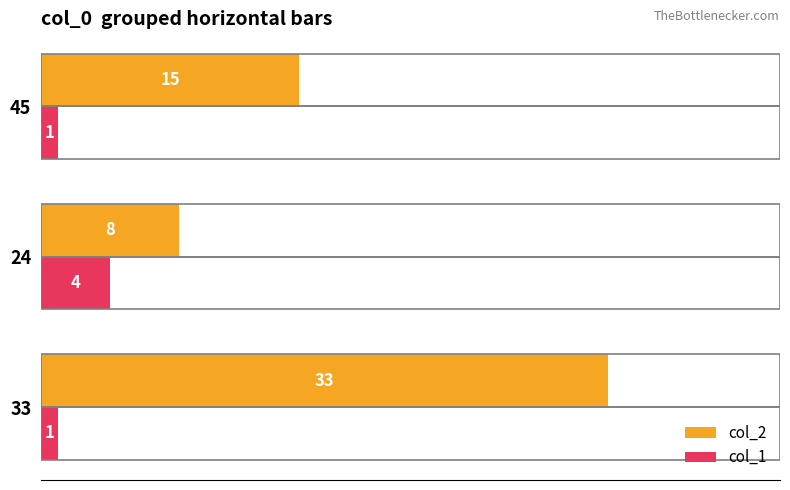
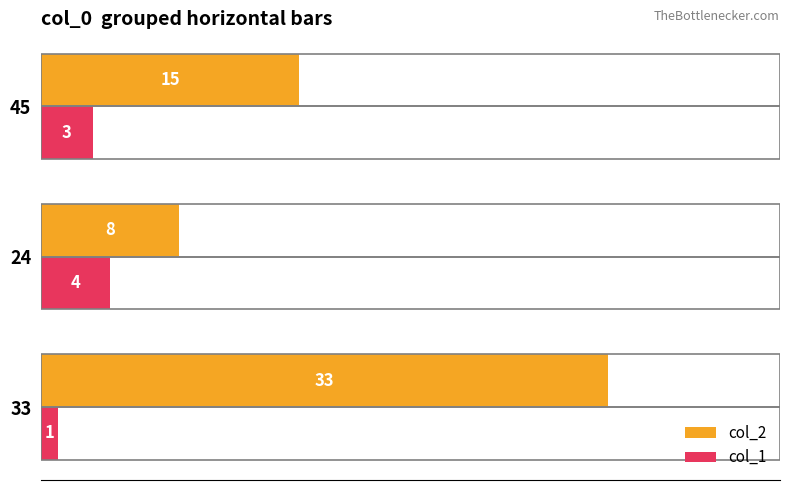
  {
    "col_2": {
      "45": 15,
      "24": 8,
      "33": 33
    },
    "col_1": {
-     "45": 1,
+     "45": 3,
      "24": 4,
      "33": 1
    }
  }
